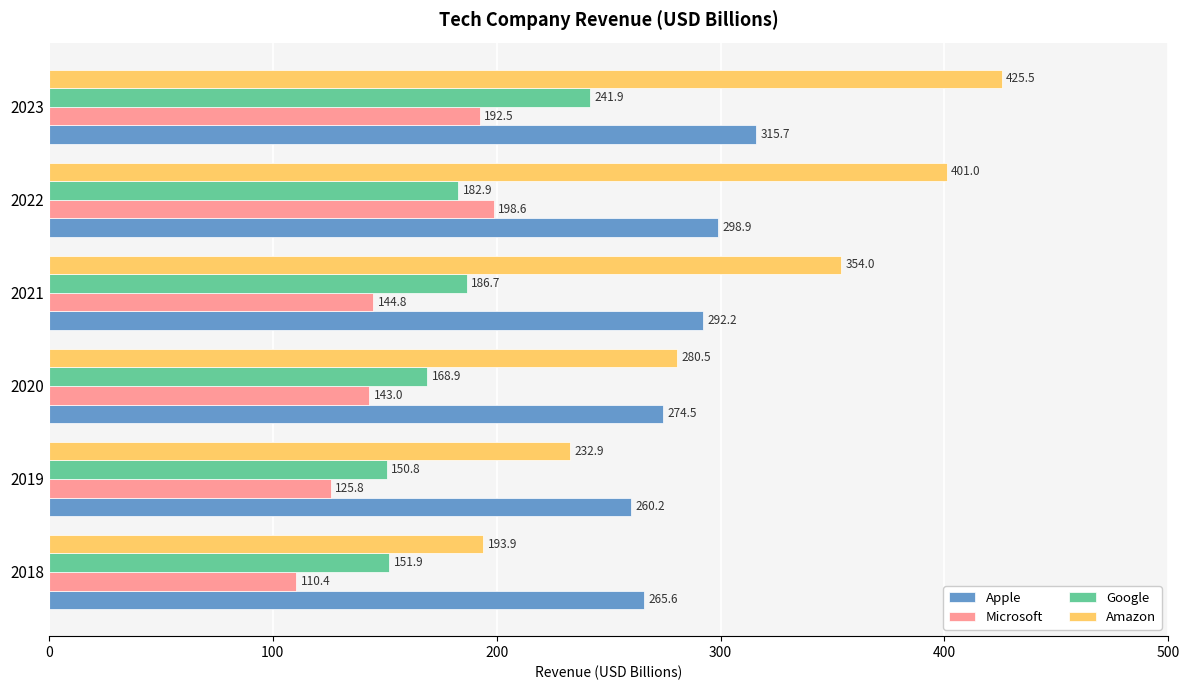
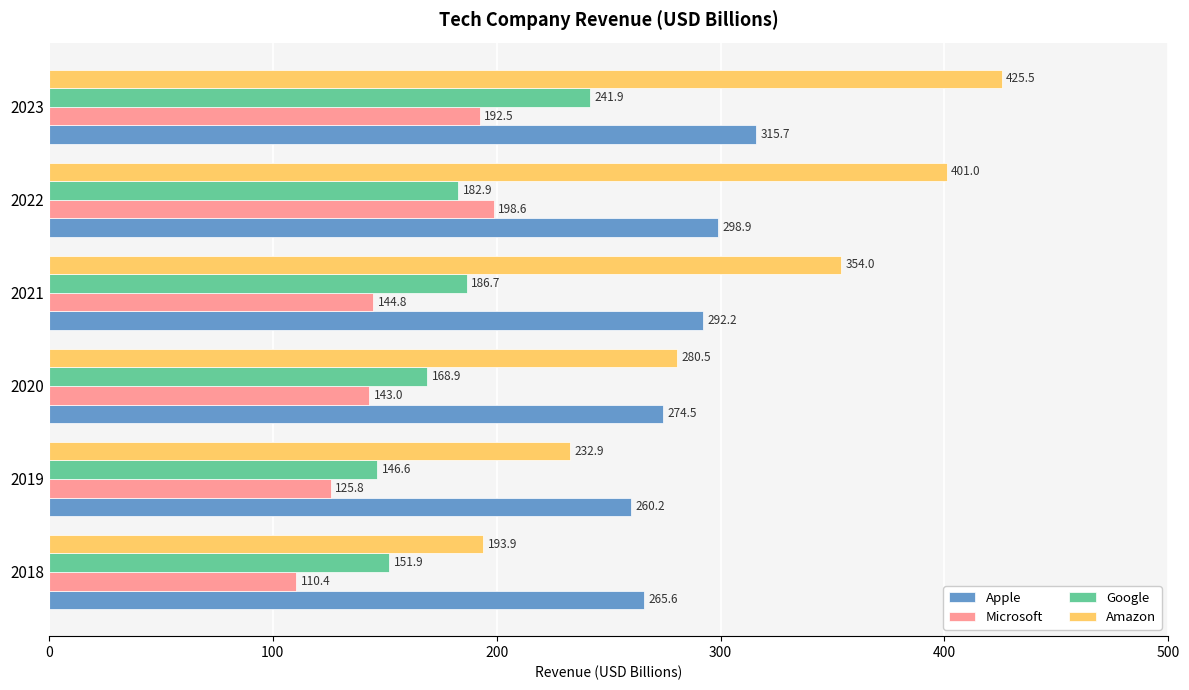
  {
    "Apple": {
      "2023": 315.7,
      "2022": 298.9,
      "2021": 292.2,
      "2020": 274.5,
      "2019": 260.2,
      "2018": 265.6
    },
    "Microsoft": {
      "2023": 192.5,
      "2022": 198.6,
      "2021": 144.8,
      "2020": 143.0,
      "2019": 125.8,
      "2018": 110.4
    },
    "Google": {
      "2023": 241.9,
      "2022": 182.9,
      "2021": 186.7,
      "2020": 168.9,
-     "2019": 150.8,
+     "2019": 146.6,
      "2018": 151.9
    },
    "Amazon": {
      "2023": 425.5,
      "2022": 401.0,
      "2021": 354.0,
      "2020": 280.5,
      "2019": 232.9,
      "2018": 193.9
    }
  }
